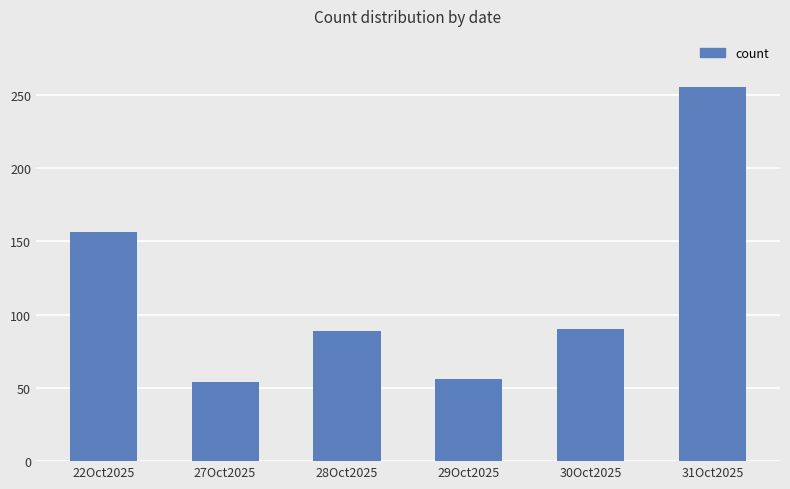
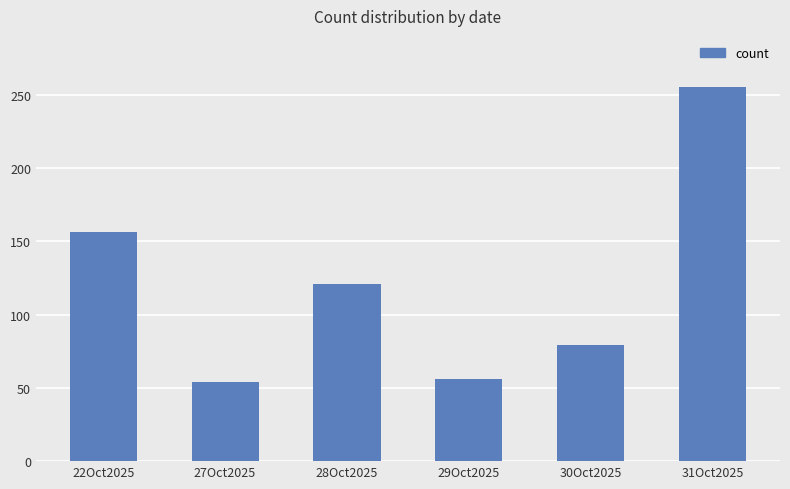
  {
    "22Oct2025": 156,
    "27Oct2025": 54,
-   "28Oct2025": 89,
+   "28Oct2025": 121,
    "29Oct2025": 56,
-   "30Oct2025": 90,
+   "30Oct2025": 79,
    "31Oct2025": 255
  }
